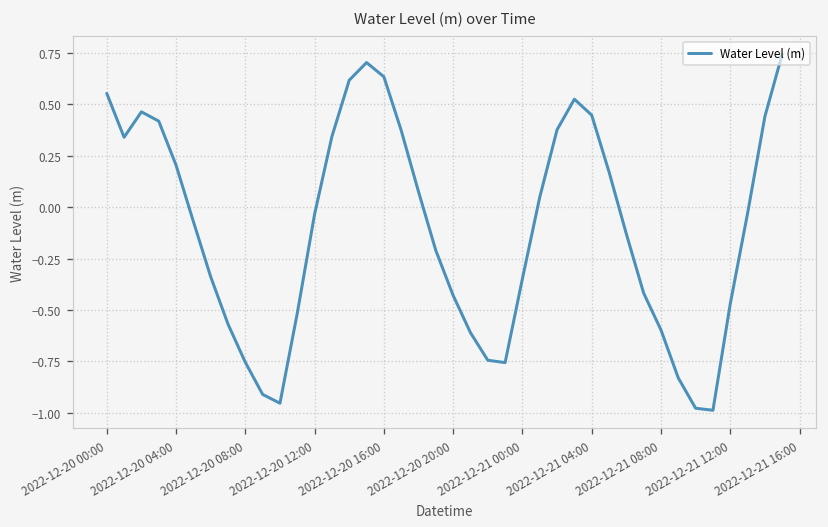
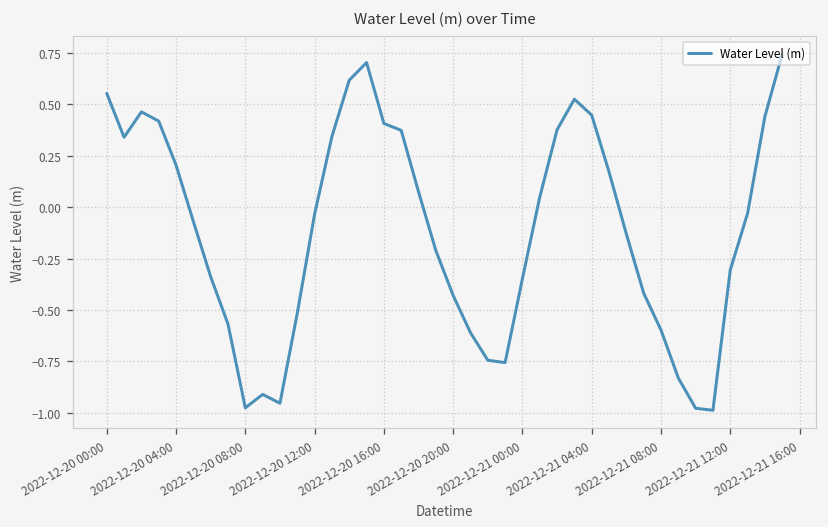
  {
    "2022-12-20 00:00": 0.55,
    "2022-12-20 04:00": 0.20,
-   "2022-12-20 08:00": -0.75,
+   "2022-12-20 08:00": -0.98,
    "2022-12-20 12:00": -0.03,
-   "2022-12-20 16:00": 0.63,
+   "2022-12-20 16:00": 0.41,
    "2022-12-20 20:00": -0.43,
    "2022-12-21 00:00": -0.35,
    "2022-12-21 04:00": 0.45,
    "2022-12-21 08:00": -0.60,
-   "2022-12-21 12:00": -0.47
+   "2022-12-21 12:00": -0.31
  }
